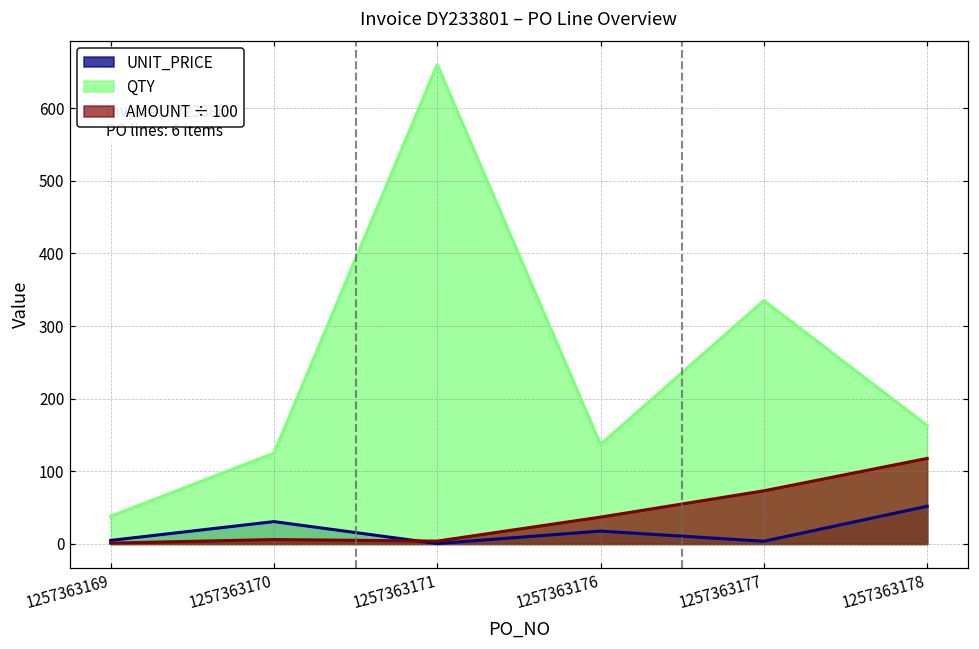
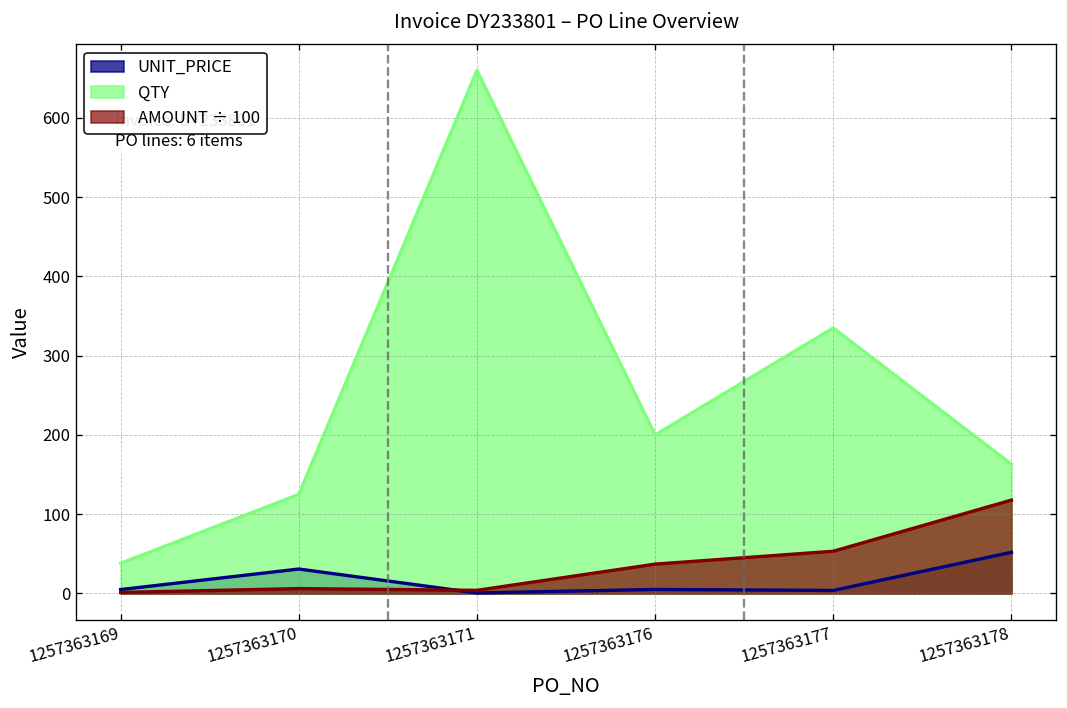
  {
    "UNIT_PRICE": {
      "1257363170": 30,
-     "1257363176": 20,
+     "1257363176": 10,
      "1257363177": 0,
      "1257363178": 50
    },
    "QTY": {
      "1257363169": 40,
      "1257363170": 130,
      "1257363171": 660,
-     "1257363176": 140,
+     "1257363176": 200,
      "1257363177": 340,
      "1257363178": 160
    },
    "AMOUNT ÷ 100": {
      "1257363170": 10,
      "1257363176": 40,
-     "1257363177": 70,
+     "1257363177": 50,
      "1257363178": 120
    }
  }
